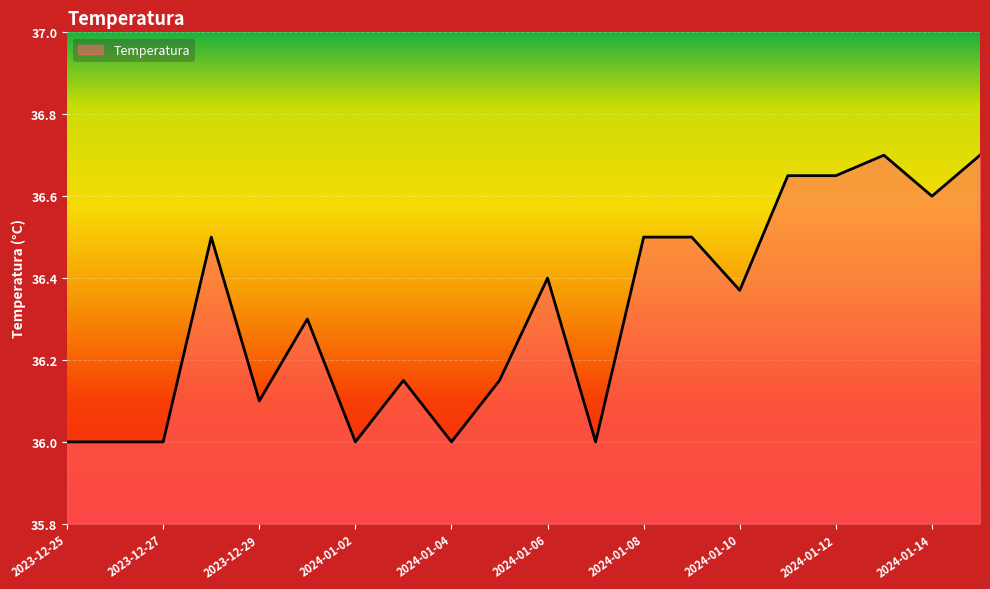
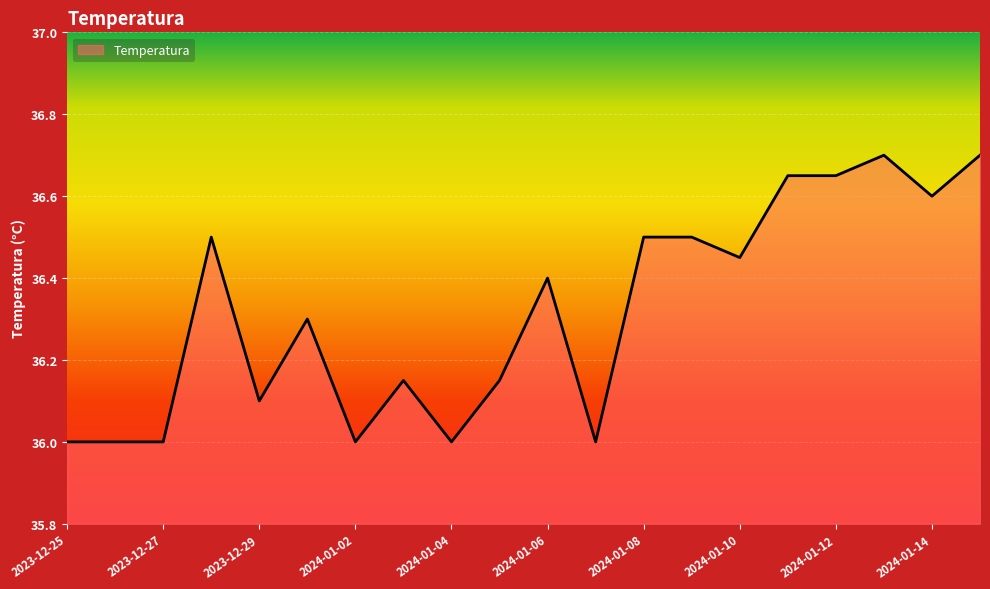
  {
    "2023-12-25": 36.00,
    "2023-12-27": 36.00,
    "2023-12-29": 36.10,
    "2024-01-02": 36.00,
    "2024-01-04": 36.00,
    "2024-01-06": 36.40,
    "2024-01-08": 36.50,
-   "2024-01-10": 36.37,
+   "2024-01-10": 36.45,
    "2024-01-12": 36.65,
    "2024-01-14": 36.60
  }
